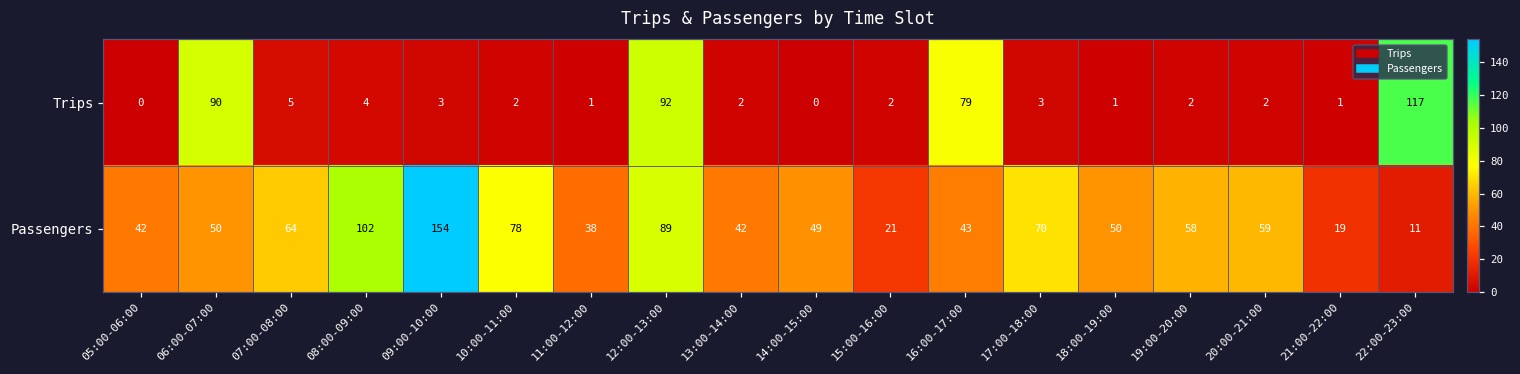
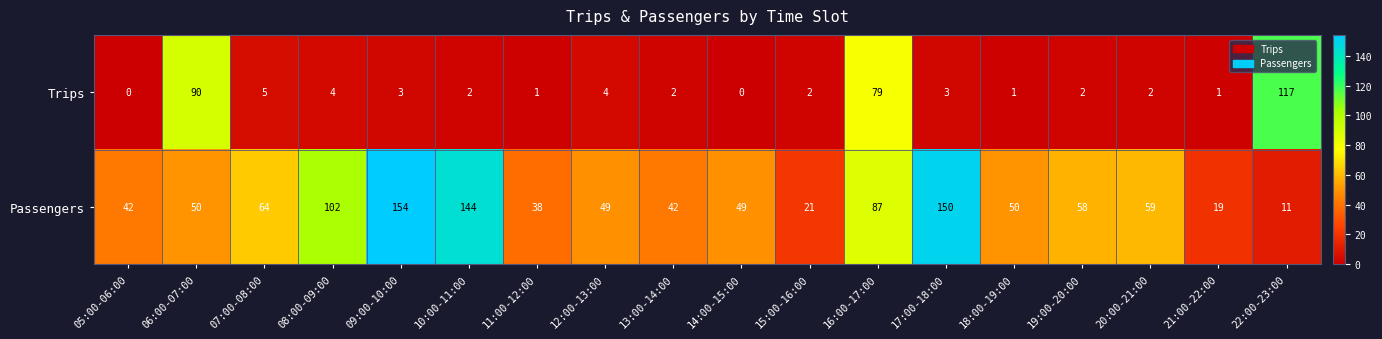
  {
    "Trips": {
      "05:00-06:00": 0,
      "06:00-07:00": 90,
      "07:00-08:00": 5,
      "08:00-09:00": 4,
      "09:00-10:00": 3,
      "10:00-11:00": 2,
      "11:00-12:00": 1,
-     "12:00-13:00": 92,
+     "12:00-13:00": 4,
      "13:00-14:00": 2,
      "14:00-15:00": 0,
      "15:00-16:00": 2,
      "16:00-17:00": 79,
      "17:00-18:00": 3,
      "18:00-19:00": 1,
      "19:00-20:00": 2,
      "20:00-21:00": 2,
      "21:00-22:00": 1,
      "22:00-23:00": 117
    },
    "Passengers": {
      "05:00-06:00": 42,
      "06:00-07:00": 50,
      "07:00-08:00": 64,
      "08:00-09:00": 102,
      "09:00-10:00": 154,
-     "10:00-11:00": 78,
+     "10:00-11:00": 144,
      "11:00-12:00": 38,
-     "12:00-13:00": 89,
+     "12:00-13:00": 49,
      "13:00-14:00": 42,
      "14:00-15:00": 49,
      "15:00-16:00": 21,
-     "16:00-17:00": 43,
-     "17:00-18:00": 70,
+     "16:00-17:00": 87,
+     "17:00-18:00": 150,
      "18:00-19:00": 50,
      "19:00-20:00": 58,
      "20:00-21:00": 59,
      "21:00-22:00": 19,
      "22:00-23:00": 11
    }
  }
